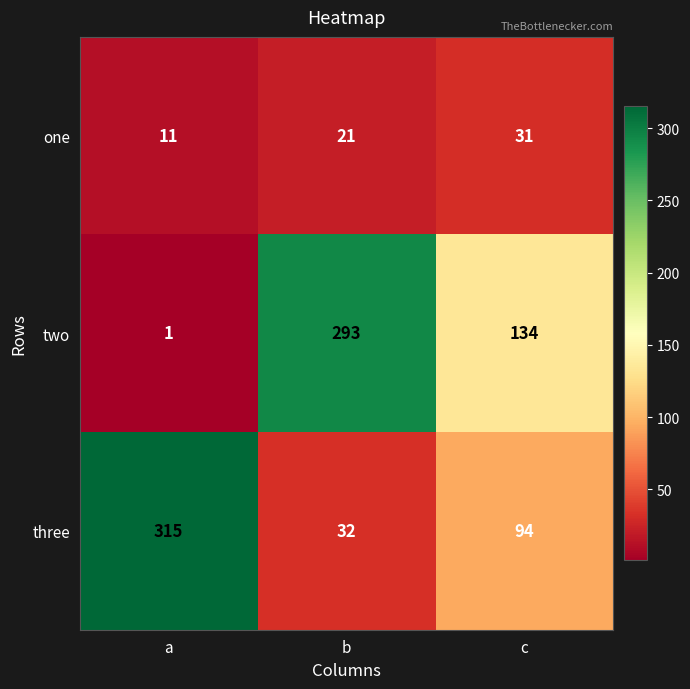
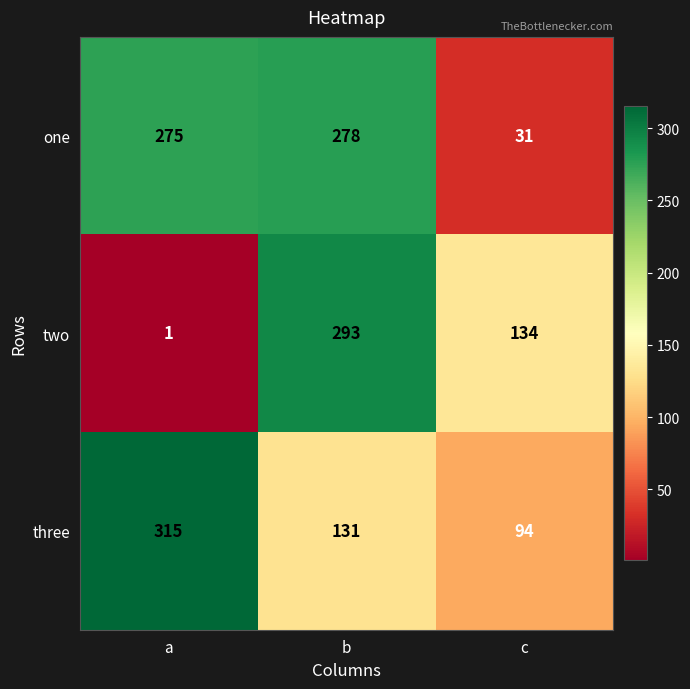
  {
    "one": {
-     "a": 11,
-     "b": 21,
+     "a": 275,
+     "b": 278,
      "c": 31
    },
    "two": {
      "a": 1,
      "b": 293,
      "c": 134
    },
    "three": {
      "a": 315,
-     "b": 32,
+     "b": 131,
      "c": 94
    }
  }
